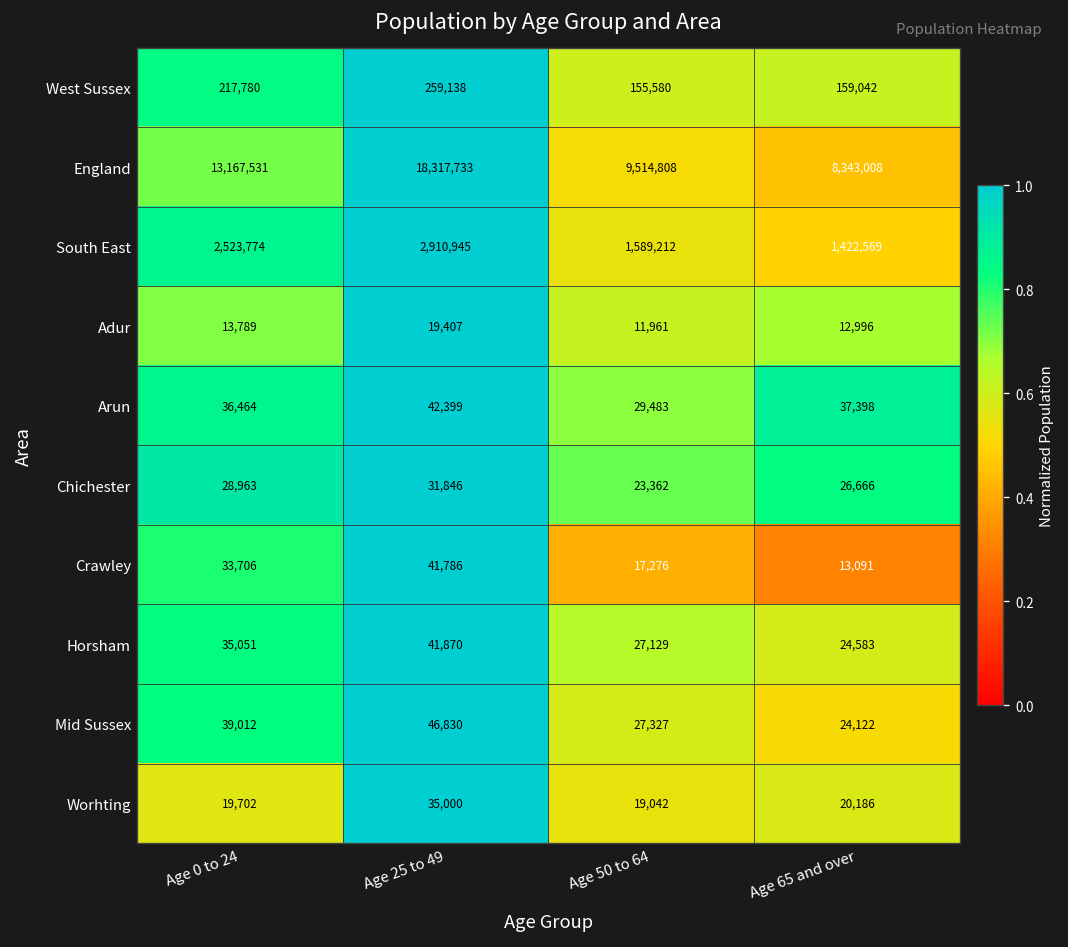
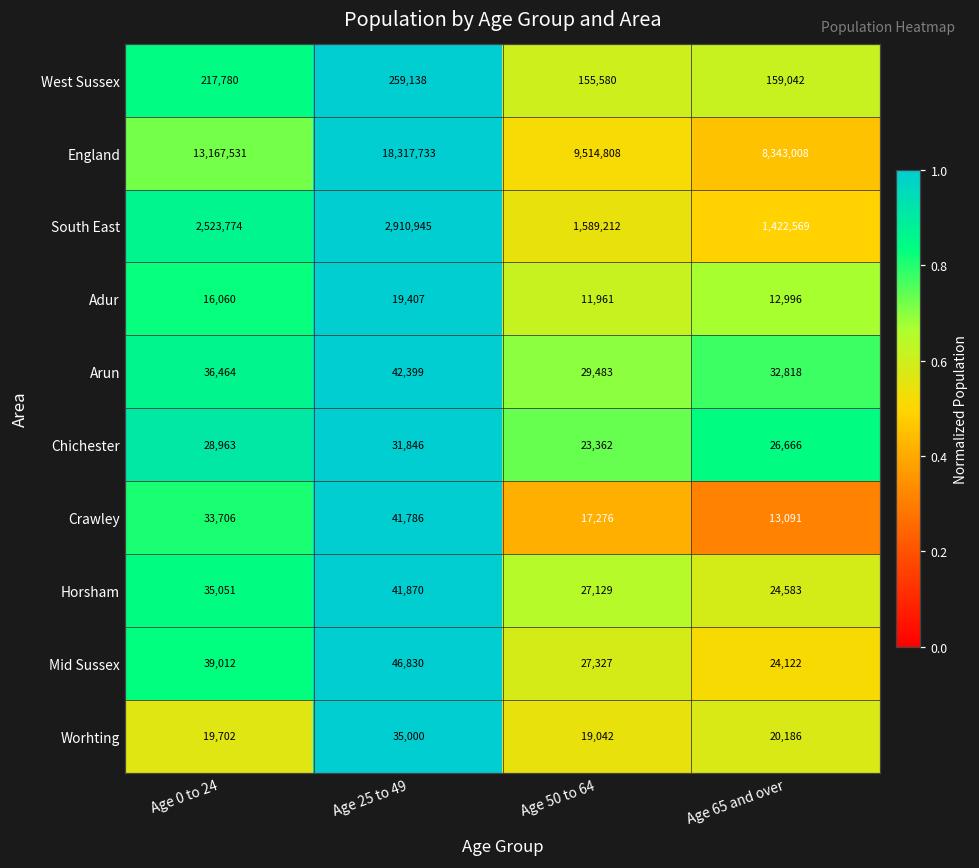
  {
    "West Sussex": {
      "Age 0 to 24": "217,780",
      "Age 25 to 49": "259,138",
      "Age 50 to 64": "155,580",
      "Age 65 and over": "159,042"
    },
    "England": {
      "Age 0 to 24": "13,167,531",
      "Age 25 to 49": "18,317,733",
      "Age 50 to 64": "9,514,808",
      "Age 65 and over": "8,343,008"
    },
    "South East": {
      "Age 0 to 24": "2,523,774",
      "Age 25 to 49": "2,910,945",
      "Age 50 to 64": "1,589,212",
      "Age 65 and over": "1,422,569"
    },
    "Adur": {
-     "Age 0 to 24": "13,789",
+     "Age 0 to 24": "16,060",
      "Age 25 to 49": "19,407",
      "Age 50 to 64": "11,961",
      "Age 65 and over": "12,996"
    },
    "Arun": {
      "Age 0 to 24": "36,464",
      "Age 25 to 49": "42,399",
      "Age 50 to 64": "29,483",
-     "Age 65 and over": "37,398"
+     "Age 65 and over": "32,818"
    },
    "Chichester": {
      "Age 0 to 24": "28,963",
      "Age 25 to 49": "31,846",
      "Age 50 to 64": "23,362",
      "Age 65 and over": "26,666"
    },
    "Crawley": {
      "Age 0 to 24": "33,706",
      "Age 25 to 49": "41,786",
      "Age 50 to 64": "17,276",
      "Age 65 and over": "13,091"
    },
    "Horsham": {
      "Age 0 to 24": "35,051",
      "Age 25 to 49": "41,870",
      "Age 50 to 64": "27,129",
      "Age 65 and over": "24,583"
    },
    "Mid Sussex": {
      "Age 0 to 24": "39,012",
      "Age 25 to 49": "46,830",
      "Age 50 to 64": "27,327",
      "Age 65 and over": "24,122"
    },
    "Worhting": {
      "Age 0 to 24": "19,702",
      "Age 25 to 49": "35,000",
      "Age 50 to 64": "19,042",
      "Age 65 and over": "20,186"
    }
  }
